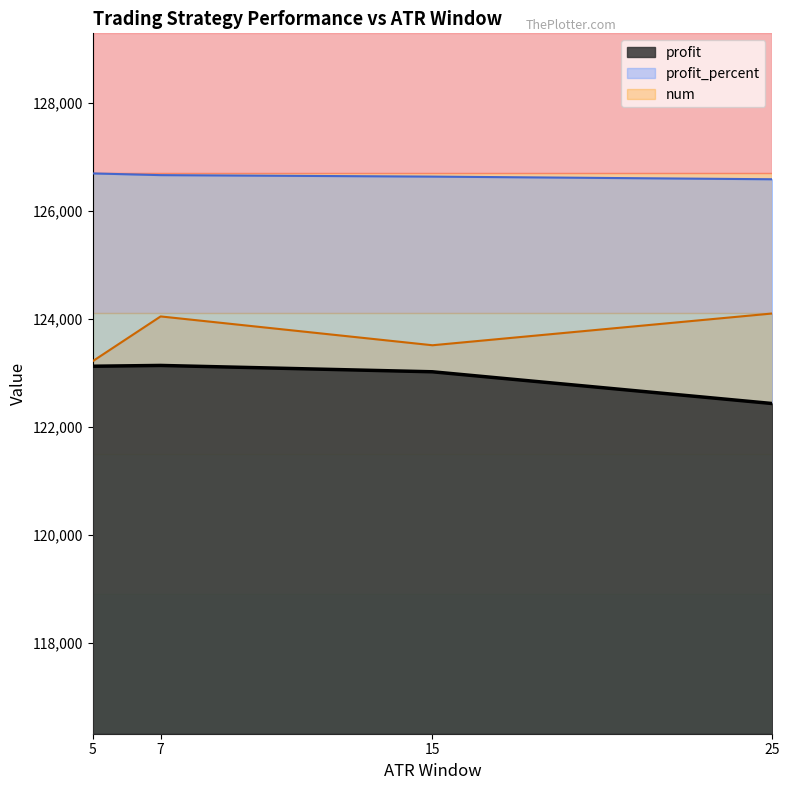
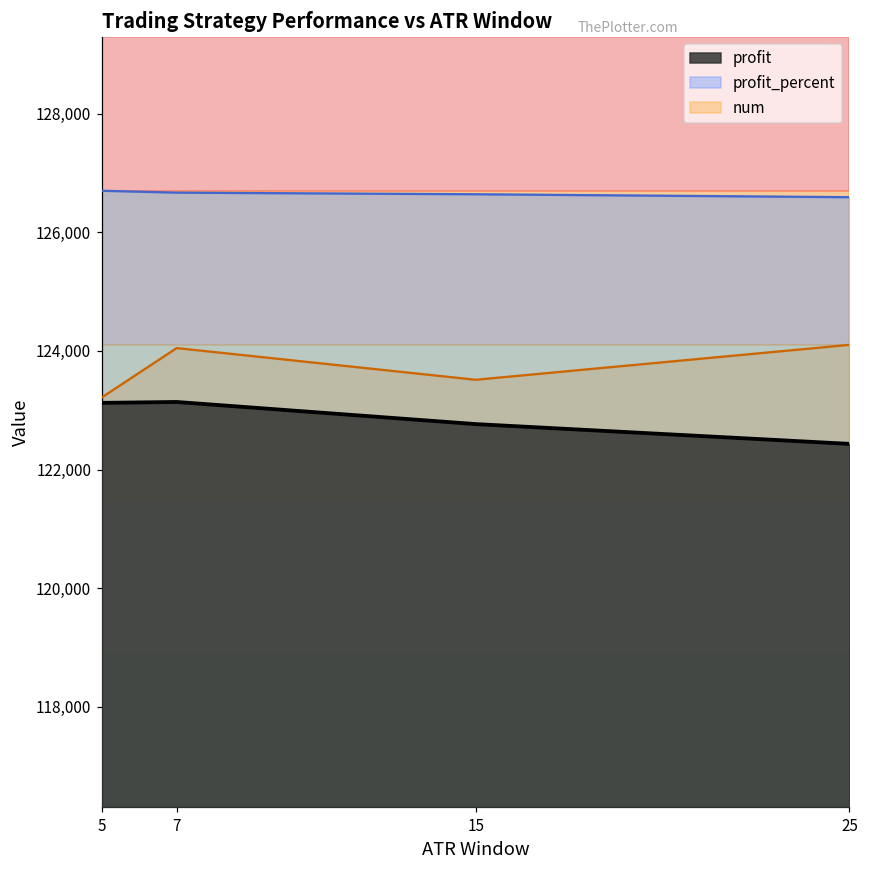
  {
    "profit": {
      "5": "123,100",
      "7": "123,100",
-     "15": "123,000",
+     "15": "122,800",
      "25": "122,400"
    },
    "profit_percent": {
      "5": "126,700",
      "7": "126,700",
      "15": "126,600",
      "25": "126,600"
    },
    "num": {
      "5": "123,200",
      "7": "124,000",
      "15": "123,500",
      "25": "124,100"
    }
  }
